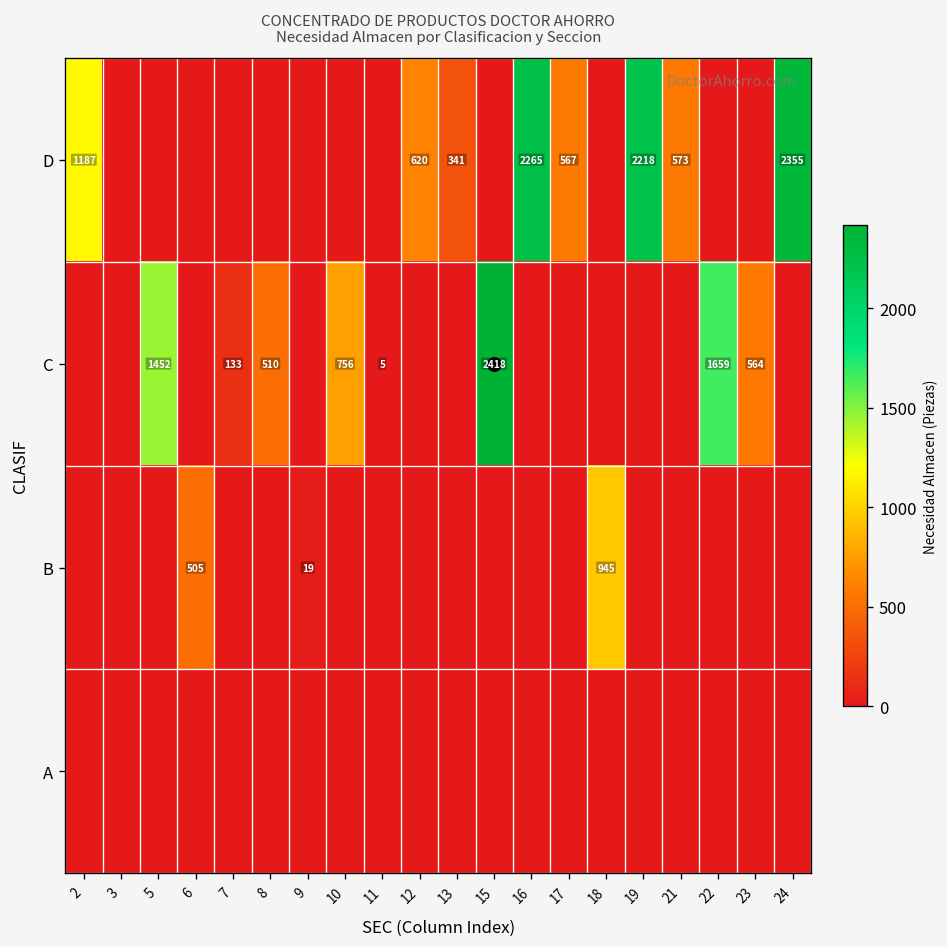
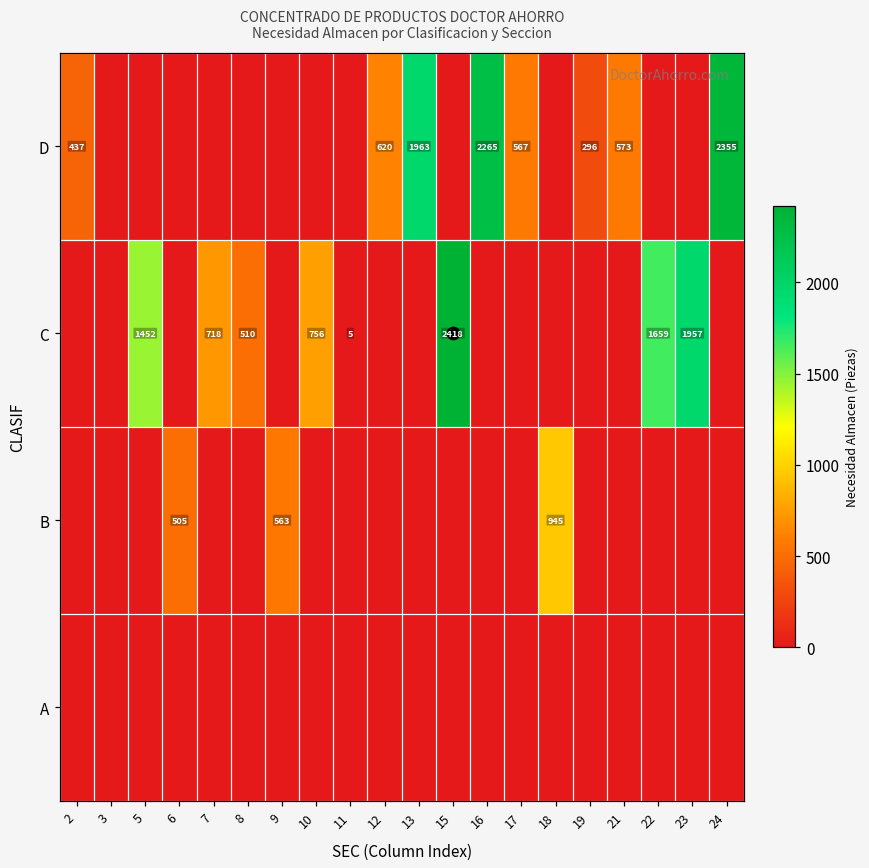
  {
    "D": {
-     "2": 1187,
-     "13": 341,
-     "19": 2218
+     "2": 437,
+     "13": 1963,
+     "19": 296
    },
    "C": {
-     "7": 133,
-     "23": 564
+     "7": 718,
+     "23": 1957
    },
    "B": {
-     "9": 19
+     "9": 563
    }
  }
